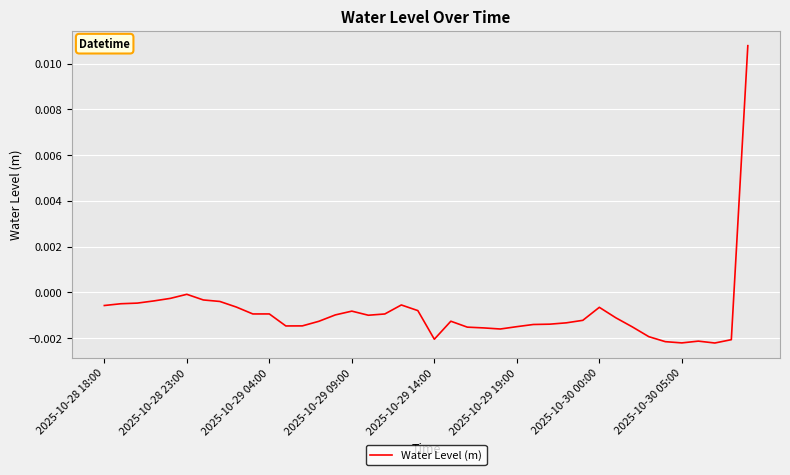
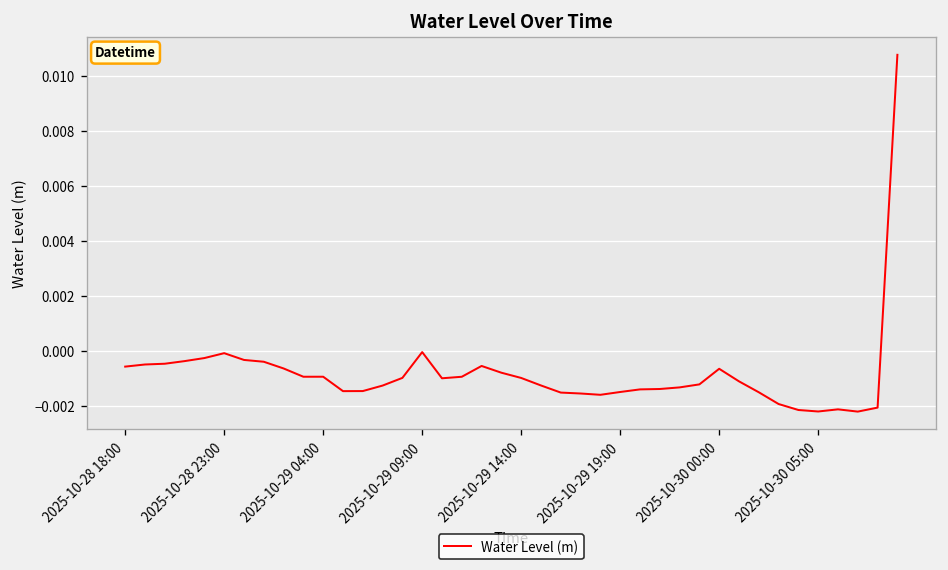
  {
    "2025-10-28 18:00": -0.0006,
    "2025-10-28 23:00": -0.0001,
    "2025-10-29 04:00": -0.0009,
-   "2025-10-29 09:00": -0.0008,
-   "2025-10-29 14:00": -0.0020,
+   "2025-10-29 09:00": 0.0000,
+   "2025-10-29 14:00": -0.0010,
    "2025-10-29 19:00": -0.0015,
    "2025-10-30 00:00": -0.0006,
    "2025-10-30 05:00": -0.0022
  }
